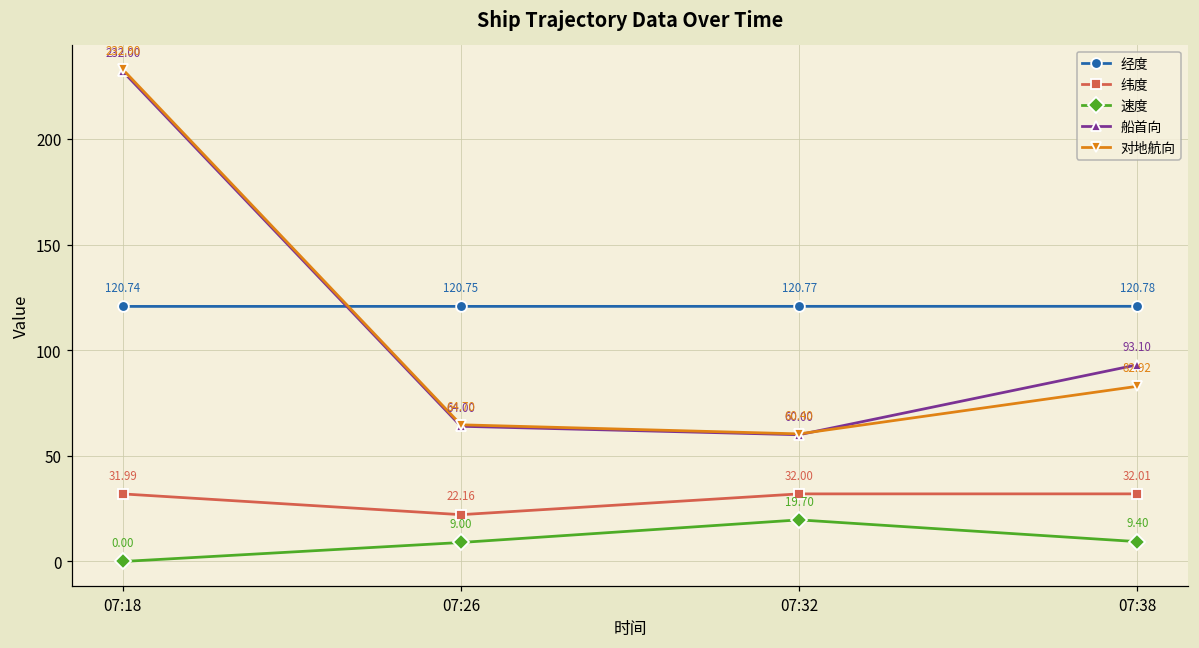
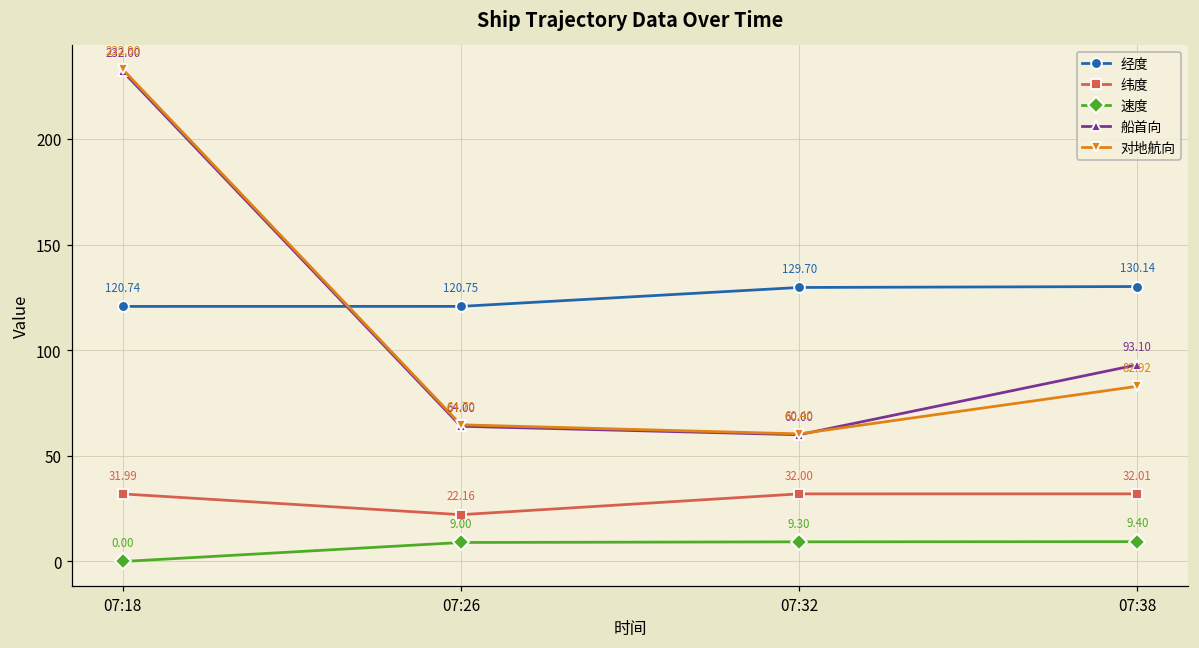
  {
    "经度": {
      "07:18": 120.74,
      "07:26": 120.75,
-     "07:32": 120.77,
-     "07:38": 120.78
+     "07:32": 129.70,
+     "07:38": 130.14
    },
    "纬度": {
      "07:18": 31.99,
      "07:26": 22.16,
      "07:32": 32.00,
      "07:38": 32.01
    },
    "速度": {
      "07:18": 0.00,
      "07:26": 9.00,
-     "07:32": 19.70,
+     "07:32": 9.30,
      "07:38": 9.40
    },
    "船首向": {
      "07:38": 93.10
    }
  }
